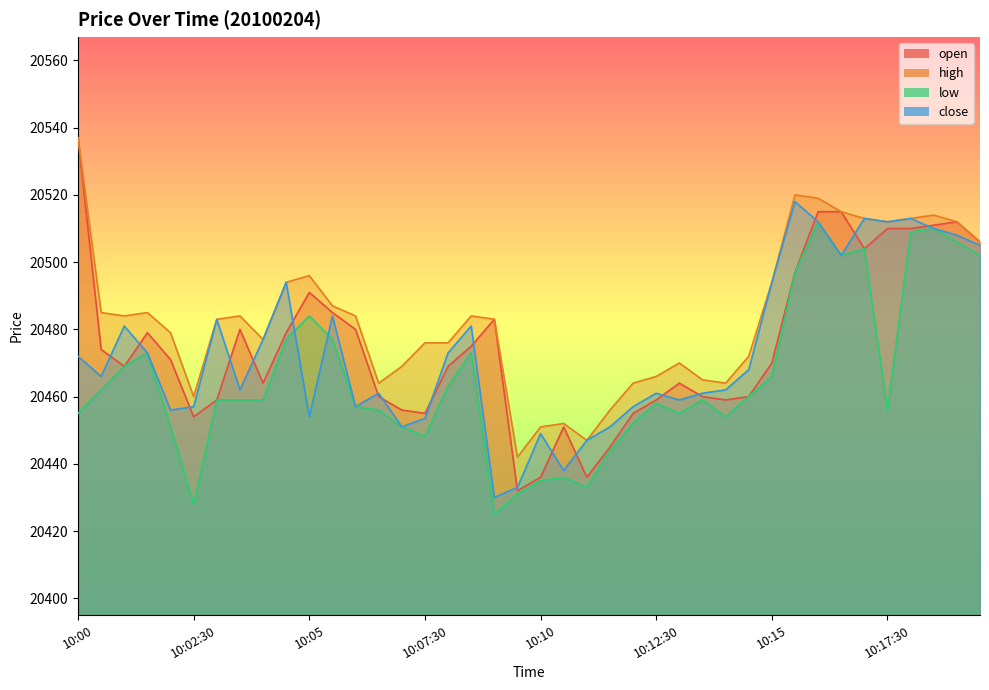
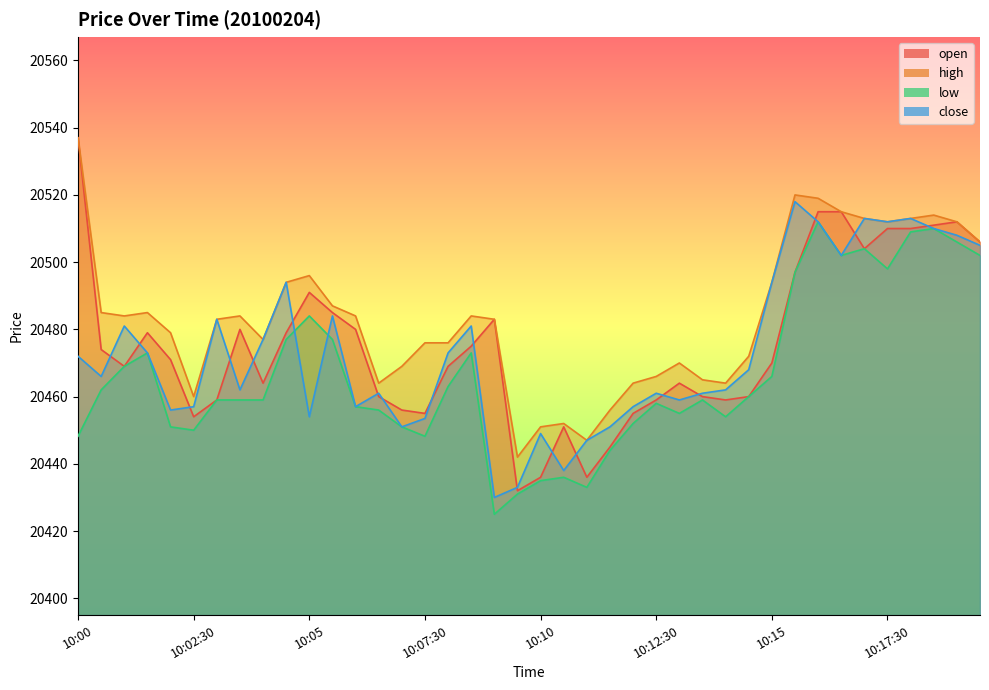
  {
    "low": {
-     "10:00": 20455,
-     "10:02:30": 20428,
+     "10:00": 20448,
+     "10:02:30": 20450,
      "10:05": 20484,
      "10:07:30": 20448,
      "10:10": 20435,
      "10:12:30": 20458,
      "10:15": 20466,
-     "10:17:30": 20456
+     "10:17:30": 20498
    },
    "close": {
      "10:00": 20472,
      "10:02:30": 20457,
      "10:05": 20454,
      "10:07:30": 20454,
      "10:10": 20449,
      "10:12:30": 20461
    }
  }
